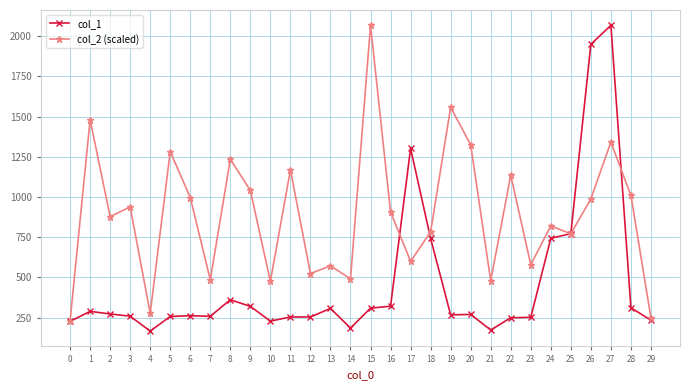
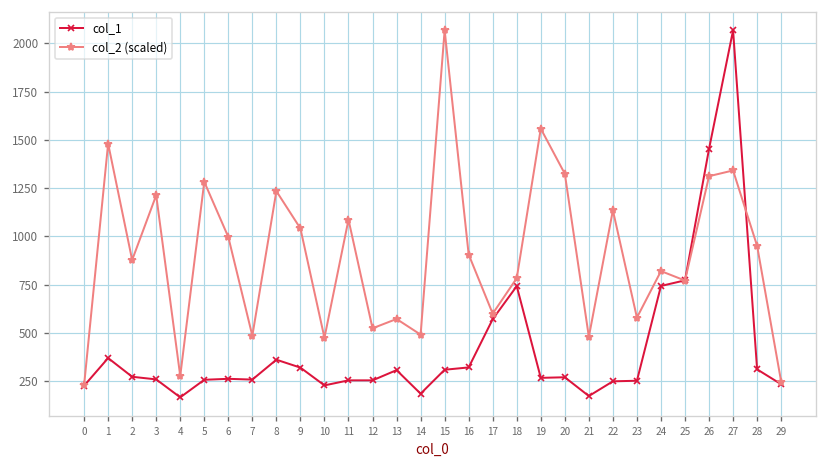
  {
    "col_1": {
-     "1": 290,
+     "1": 370,
      "2": 270,
      "3": 260,
      "4": 170,
      "5": 260,
      "6": 260,
      "7": 260,
      "8": 360,
      "9": 320,
      "10": 230,
      "11": 250,
      "12": 250,
      "13": 310,
      "14": 190,
      "15": 310,
      "16": 320,
-     "17": 1300,
+     "17": 570,
      "18": 740,
      "19": 270,
      "20": 270,
      "21": 170,
      "22": 250,
      "23": 250,
      "24": 740,
-     "26": 1950,
+     "26": 1450,
      "27": 2070,
      "28": 310
    },
    "col_2 (scaled)": {
      "1": 1480,
      "2": 880,
-     "3": 940,
+     "3": 1210,
      "4": 280,
      "5": 1280,
      "6": 1000,
      "7": 490,
      "8": 1230,
      "9": 1040,
      "10": 470,
-     "11": 1170,
+     "11": 1090,
      "12": 520,
      "13": 570,
      "14": 490,
      "15": 2070,
      "16": 910,
      "17": 600,
      "18": 780,
      "19": 1560,
      "20": 1320,
      "21": 480,
      "22": 1130,
      "23": 580,
      "24": 820,
-     "26": 990,
+     "26": 1310,
      "27": 1340,
-     "28": 1010
+     "28": 950
    }
  }
